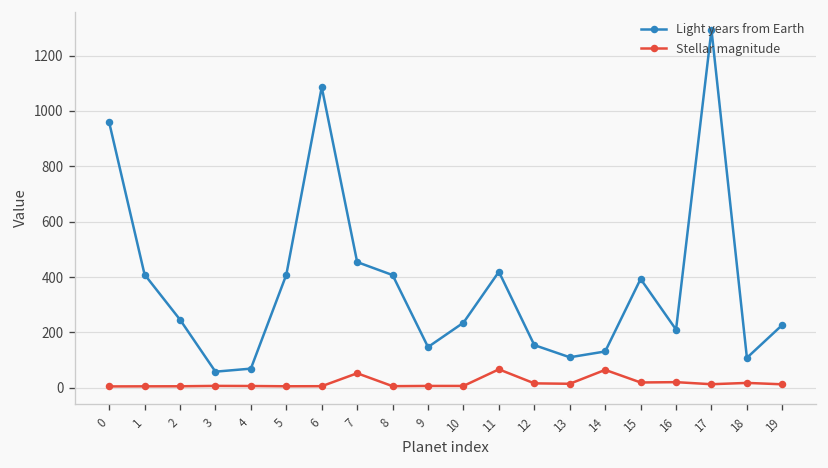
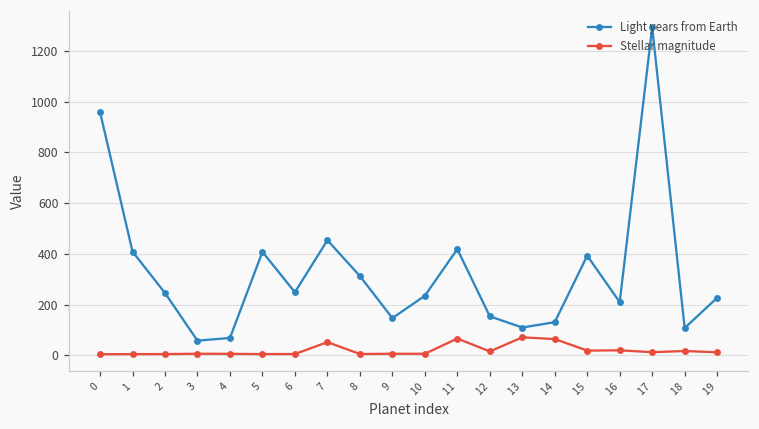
  {
    "Light years from Earth": {
      "0": 960,
      "1": 410,
      "2": 250,
      "3": 60,
      "4": 70,
      "5": 410,
-     "6": 1090,
+     "6": 250,
      "7": 450,
-     "8": 410,
+     "8": 310,
      "9": 150,
      "10": 240,
      "11": 420,
      "12": 150,
      "13": 110,
      "14": 130,
      "15": 390,
      "16": 210,
      "17": 1290,
      "18": 110,
      "19": 230
    },
    "Stellar magnitude": {
      "0": 0,
      "1": 10,
      "2": 10,
      "3": 10,
      "4": 10,
      "5": 10,
      "6": 10,
      "7": 50,
      "8": 10,
      "9": 10,
      "10": 10,
      "11": 70,
      "12": 20,
-     "13": 10,
+     "13": 70,
      "14": 60,
      "15": 20,
      "16": 20,
      "17": 10,
      "18": 20,
      "19": 10
    }
  }
